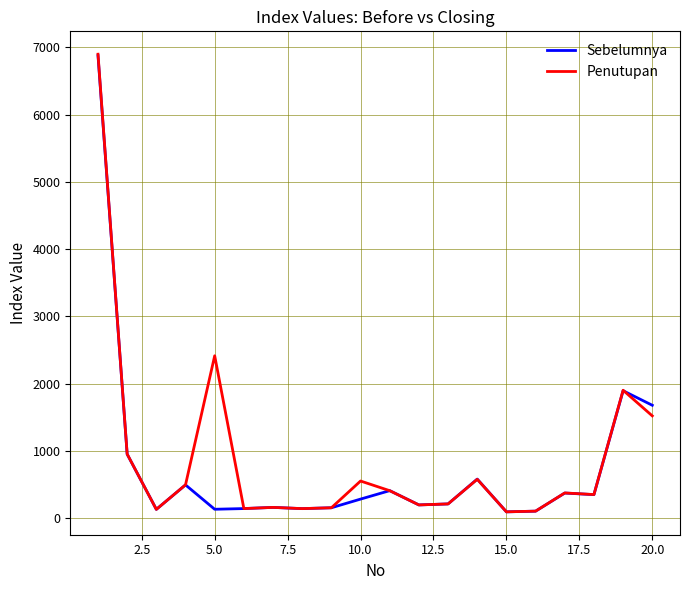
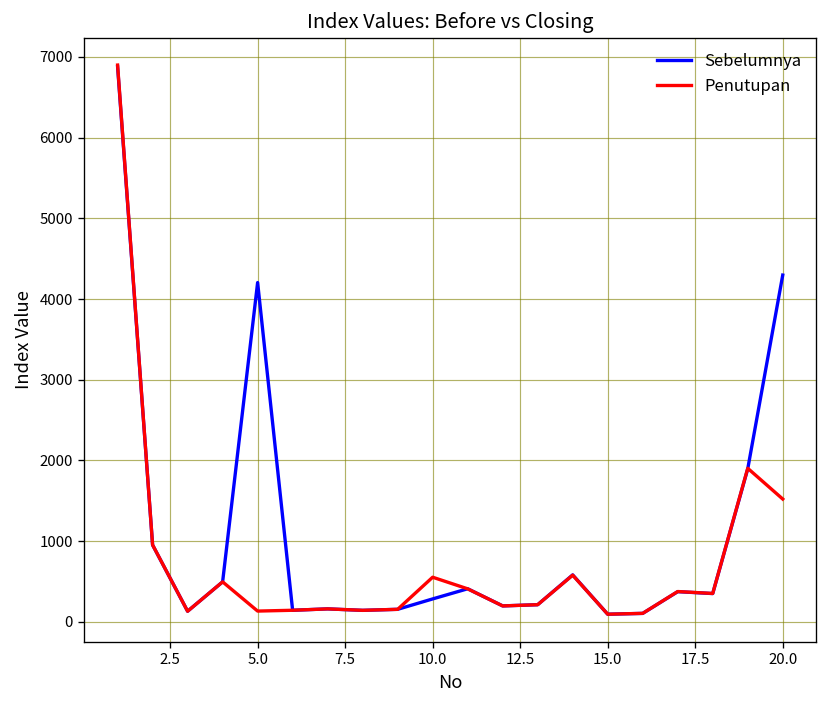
  {
    "Sebelumnya": {
-     "5.0": 100,
+     "5.0": 4200,
      "10.0": 300,
-     "20.0": 1700
+     "20.0": 4300
    },
    "Penutupan": {
-     "5.0": 2400,
+     "5.0": 100,
      "10.0": 600,
      "20.0": 1500
    }
  }
